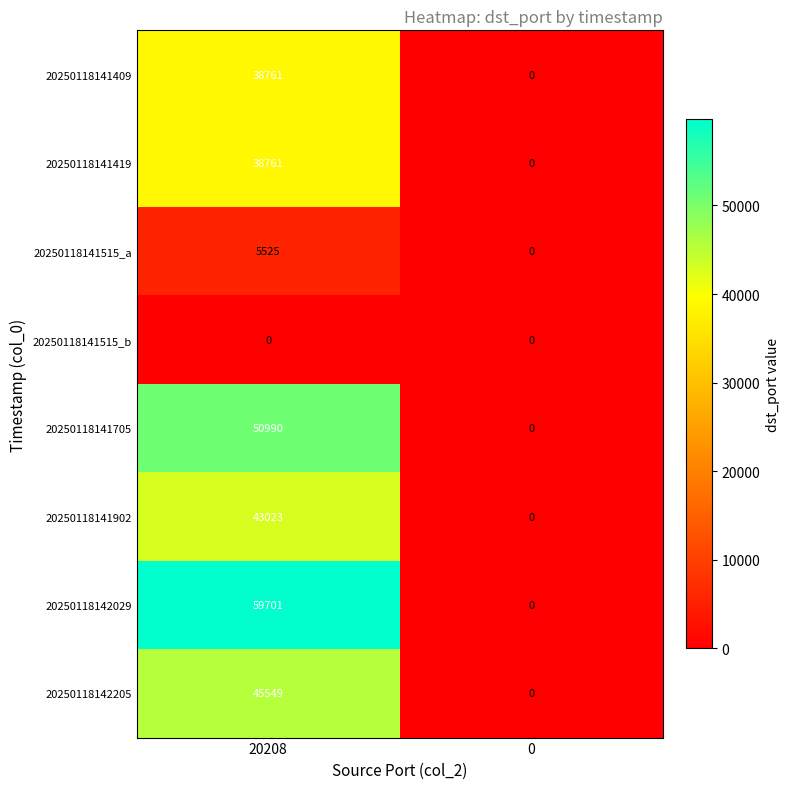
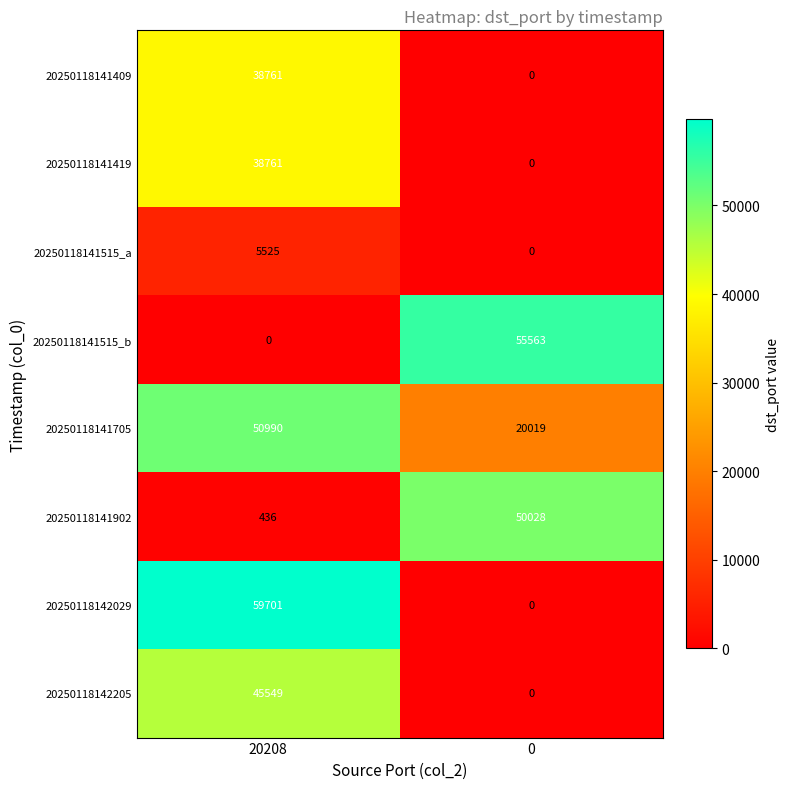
  {
    "20250118141409": {
      "20208": 38761,
      "0": 0
    },
    "20250118141419": {
      "20208": 38761,
      "0": 0
    },
    "20250118141515_a": {
      "20208": 5525,
      "0": 0
    },
    "20250118141515_b": {
      "20208": 0,
-     "0": 0
+     "0": 55563
    },
    "20250118141705": {
      "20208": 50990,
-     "0": 0
+     "0": 20019
    },
    "20250118141902": {
-     "20208": 43023,
-     "0": 0
+     "20208": 436,
+     "0": 50028
    },
    "20250118142029": {
      "20208": 59701,
      "0": 0
    },
    "20250118142205": {
      "20208": 45549,
      "0": 0
    }
  }
